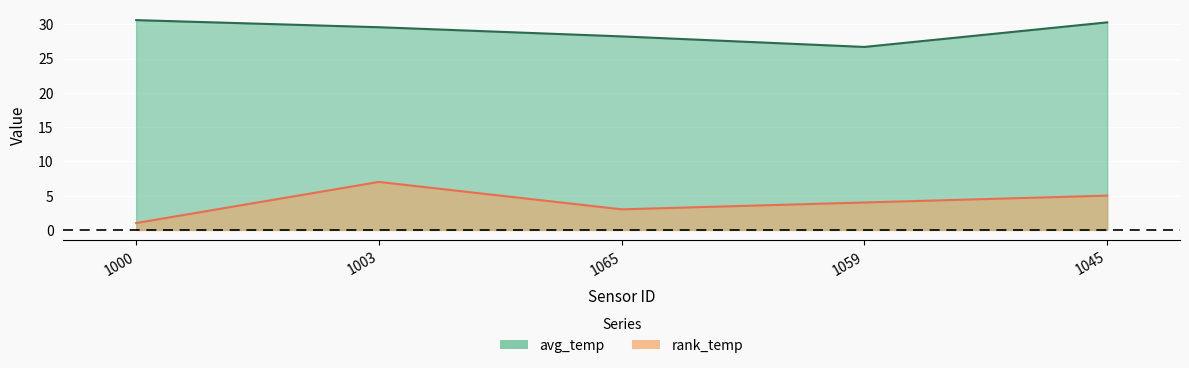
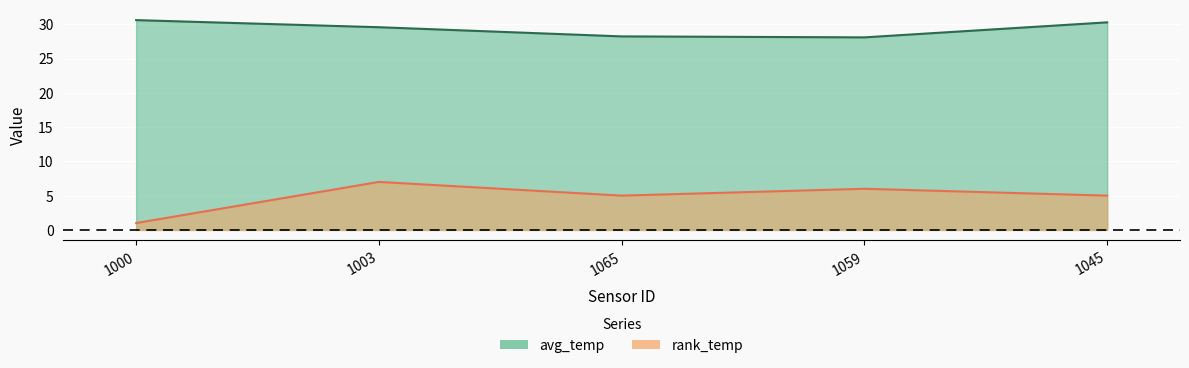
  {
    "avg_temp": {
      "1000": 31,
      "1003": 30,
      "1065": 28,
-     "1059": 27,
+     "1059": 28,
      "1045": 30
    },
    "rank_temp": {
      "1000": 1,
      "1003": 7,
-     "1065": 3,
-     "1059": 4,
+     "1065": 5,
+     "1059": 6,
      "1045": 5
    }
  }
